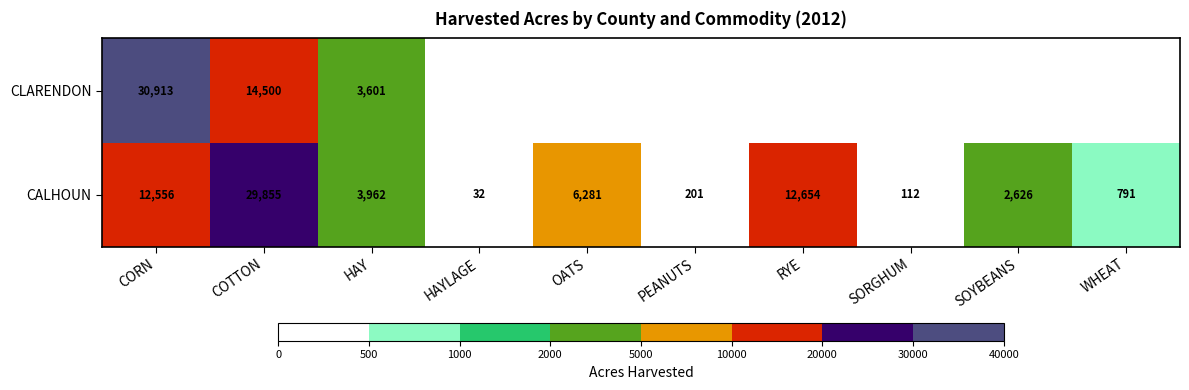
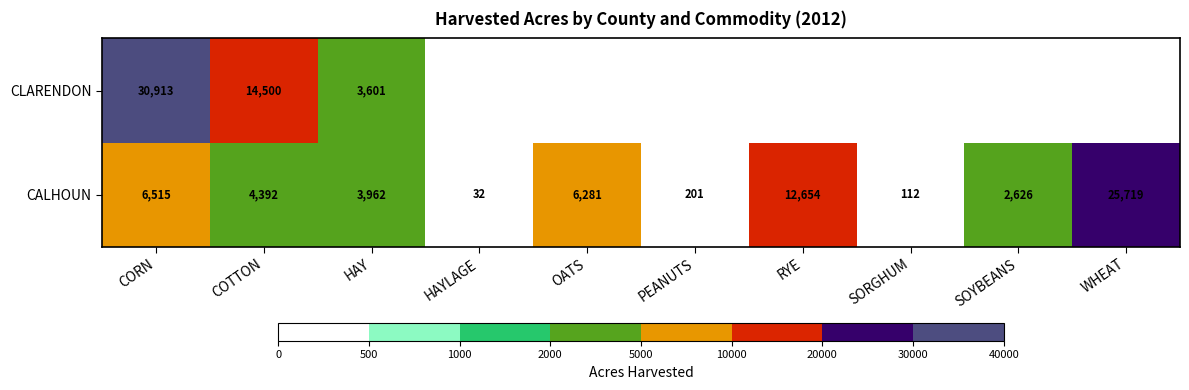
  {
    "CLARENDON": {
      "CORN": "30,913",
      "COTTON": "14,500",
      "HAY": "3,601"
    },
    "CALHOUN": {
-     "CORN": "12,556",
-     "COTTON": "29,855",
+     "CORN": "6,515",
+     "COTTON": "4,392",
      "HAY": "3,962",
      "HAYLAGE": "32",
      "OATS": "6,281",
      "PEANUTS": "201",
      "RYE": "12,654",
      "SORGHUM": "112",
      "SOYBEANS": "2,626",
-     "WHEAT": "791"
+     "WHEAT": "25,719"
    }
  }
